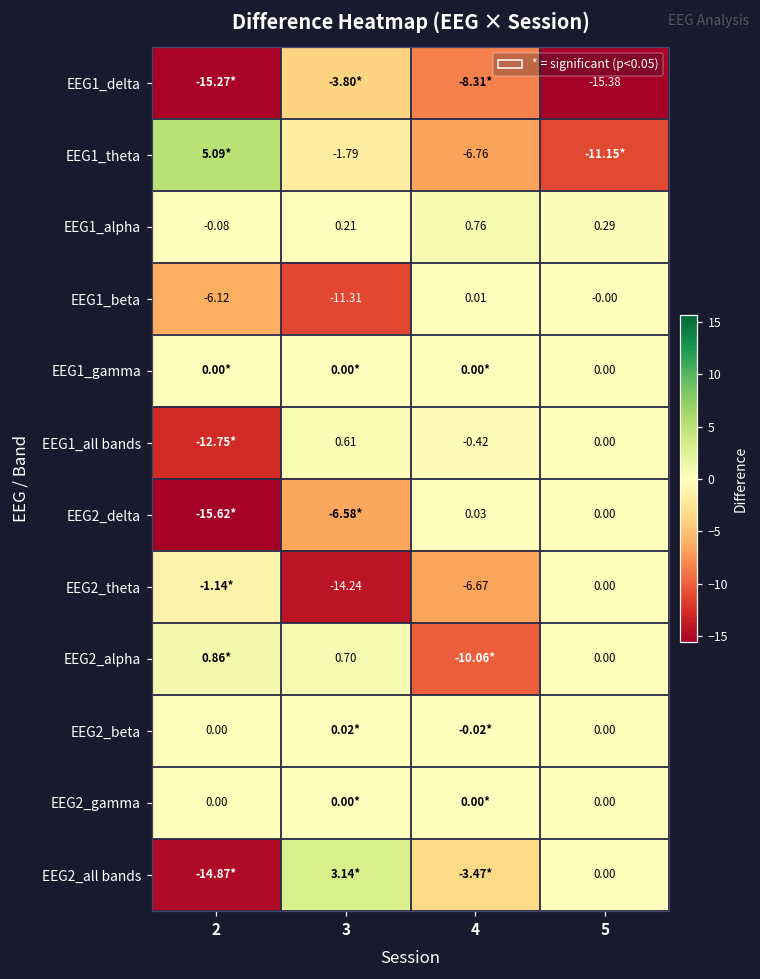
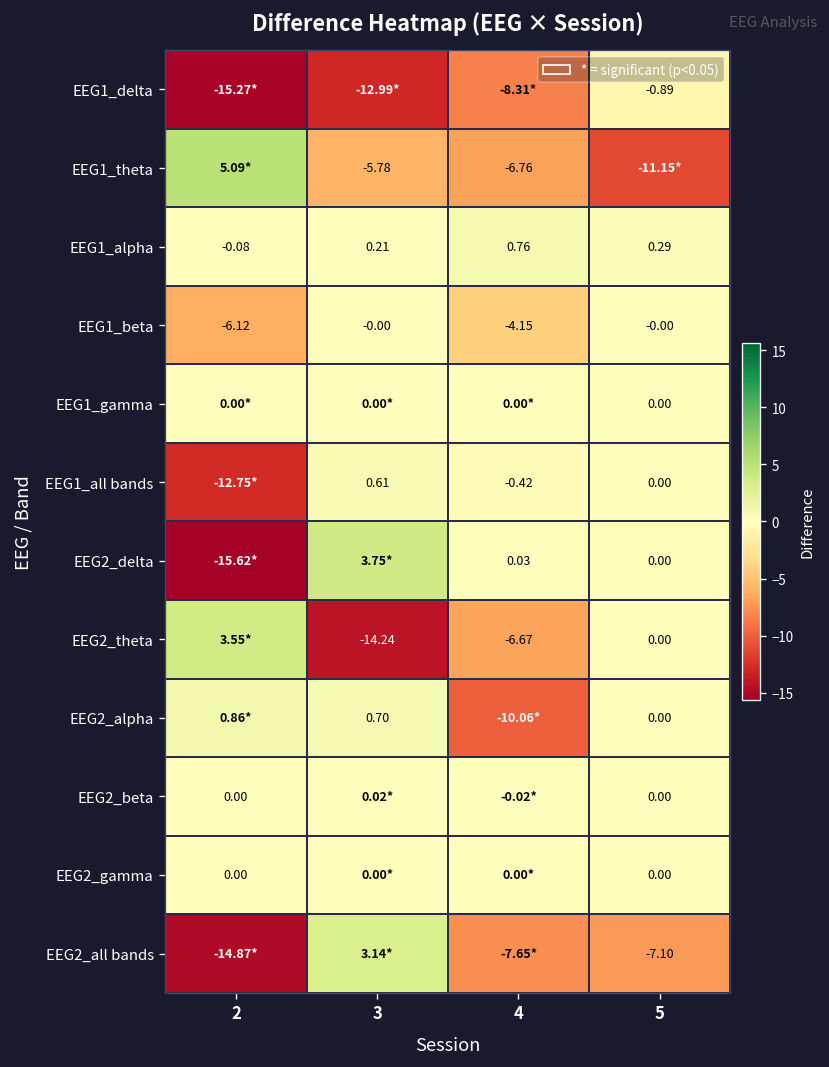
  {
    "EEG1_delta": {
      "2": "-15.27*",
-     "3": "-3.80*",
+     "3": "-12.99*",
      "4": "-8.31*",
-     "5": "-15.38"
+     "5": "-0.89"
    },
    "EEG1_theta": {
      "2": "5.09*",
-     "3": "-1.79",
+     "3": "-5.78",
      "4": "-6.76",
      "5": "-11.15*"
    },
    "EEG1_alpha": {
      "2": "-0.08",
      "3": "0.21",
      "4": "0.76",
      "5": "0.29"
    },
    "EEG1_beta": {
      "2": "-6.12",
-     "3": "-11.31",
-     "4": "0.01",
+     "3": "-0.00",
+     "4": "-4.15",
      "5": "-0.00"
    },
    "EEG1_gamma": {
      "2": "0.00*",
      "3": "0.00*",
      "4": "0.00*",
      "5": "0.00"
    },
    "EEG1_all bands": {
      "2": "-12.75*",
      "3": "0.61",
      "4": "-0.42",
      "5": "0.00"
    },
    "EEG2_delta": {
      "2": "-15.62*",
-     "3": "-6.58*",
+     "3": "3.75*",
      "4": "0.03",
      "5": "0.00"
    },
    "EEG2_theta": {
-     "2": "-1.14*",
+     "2": "3.55*",
      "3": "-14.24",
      "4": "-6.67",
      "5": "0.00"
    },
    "EEG2_alpha": {
      "2": "0.86*",
      "3": "0.70",
      "4": "-10.06*",
      "5": "0.00"
    },
    "EEG2_beta": {
      "2": "0.00",
      "3": "0.02*",
      "4": "-0.02*",
      "5": "0.00"
    },
    "EEG2_gamma": {
      "2": "0.00",
      "3": "0.00*",
      "4": "0.00*",
      "5": "0.00"
    },
    "EEG2_all bands": {
      "2": "-14.87*",
      "3": "3.14*",
-     "4": "-3.47*",
-     "5": "0.00"
+     "4": "-7.65*",
+     "5": "-7.10"
    }
  }
